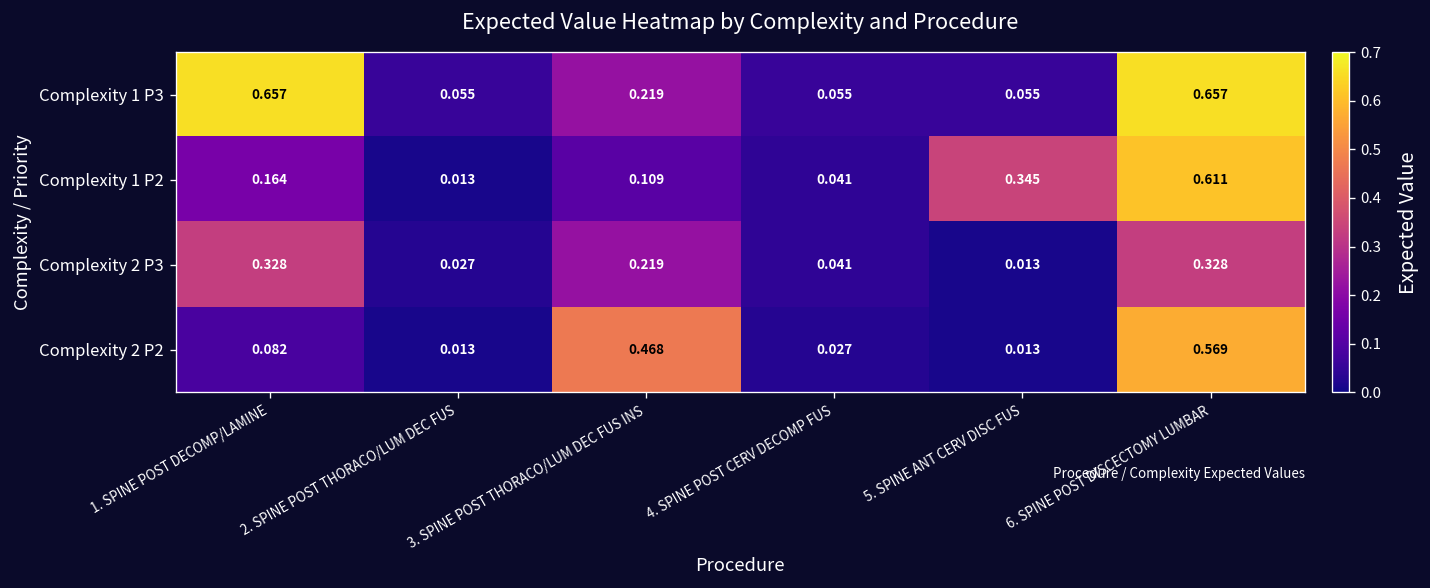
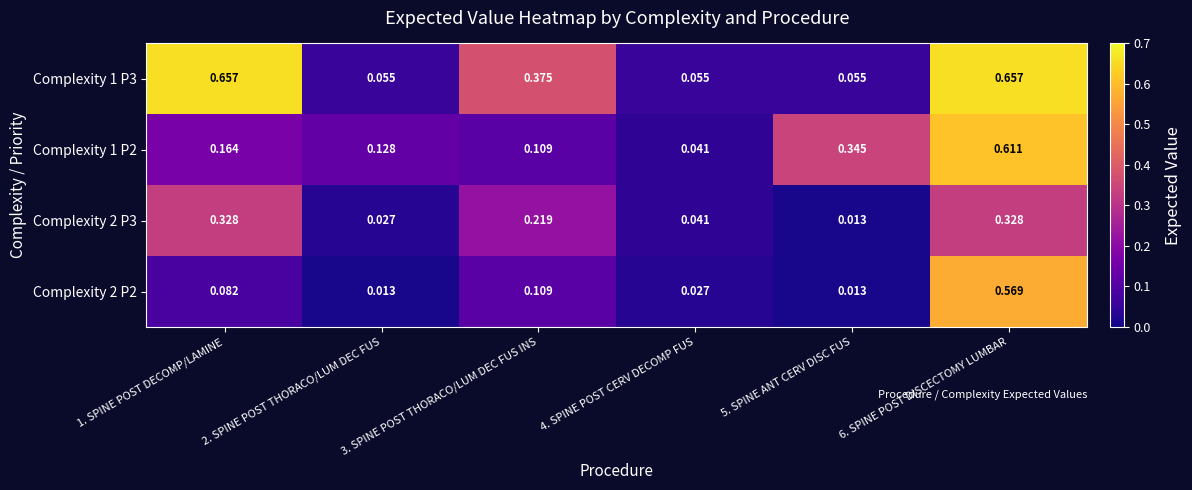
  {
    "Complexity 1 P3": {
      "1. SPINE POST DECOMP/LAMINE": 0.657,
      "2. SPINE POST THORACO/LUM DEC FUS": 0.055,
-     "3. SPINE POST THORACO/LUM DEC FUS INS": 0.219,
+     "3. SPINE POST THORACO/LUM DEC FUS INS": 0.375,
      "4. SPINE POST CERV DECOMP FUS": 0.055,
      "5. SPINE ANT CERV DISC FUS": 0.055,
      "6. SPINE POST DISCECTOMY LUMBAR": 0.657
    },
    "Complexity 1 P2": {
      "1. SPINE POST DECOMP/LAMINE": 0.164,
-     "2. SPINE POST THORACO/LUM DEC FUS": 0.013,
+     "2. SPINE POST THORACO/LUM DEC FUS": 0.128,
      "3. SPINE POST THORACO/LUM DEC FUS INS": 0.109,
      "4. SPINE POST CERV DECOMP FUS": 0.041,
      "5. SPINE ANT CERV DISC FUS": 0.345,
      "6. SPINE POST DISCECTOMY LUMBAR": 0.611
    },
    "Complexity 2 P3": {
      "1. SPINE POST DECOMP/LAMINE": 0.328,
      "2. SPINE POST THORACO/LUM DEC FUS": 0.027,
      "3. SPINE POST THORACO/LUM DEC FUS INS": 0.219,
      "4. SPINE POST CERV DECOMP FUS": 0.041,
      "5. SPINE ANT CERV DISC FUS": 0.013,
      "6. SPINE POST DISCECTOMY LUMBAR": 0.328
    },
    "Complexity 2 P2": {
      "1. SPINE POST DECOMP/LAMINE": 0.082,
      "2. SPINE POST THORACO/LUM DEC FUS": 0.013,
-     "3. SPINE POST THORACO/LUM DEC FUS INS": 0.468,
+     "3. SPINE POST THORACO/LUM DEC FUS INS": 0.109,
      "4. SPINE POST CERV DECOMP FUS": 0.027,
      "5. SPINE ANT CERV DISC FUS": 0.013,
      "6. SPINE POST DISCECTOMY LUMBAR": 0.569
    }
  }
